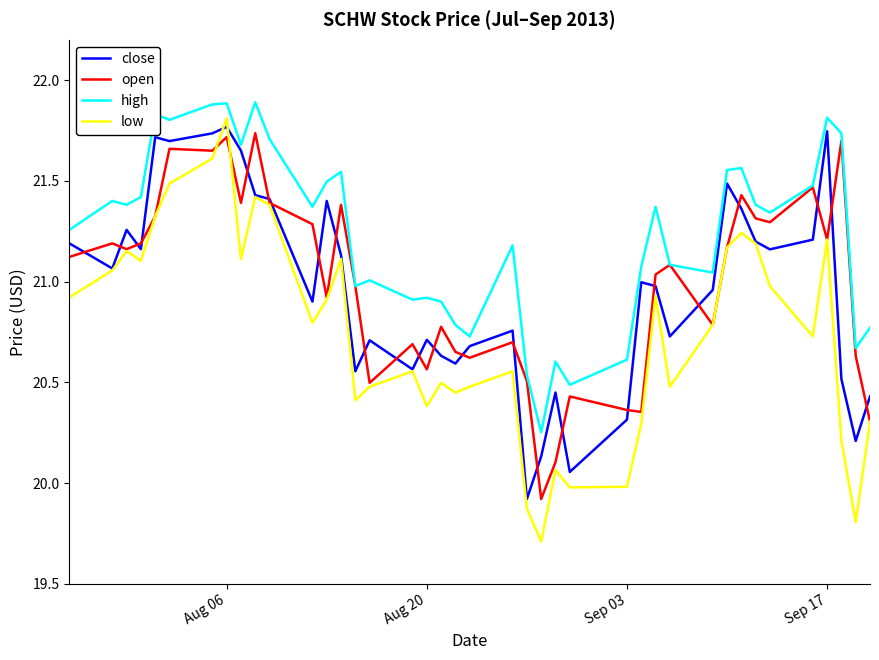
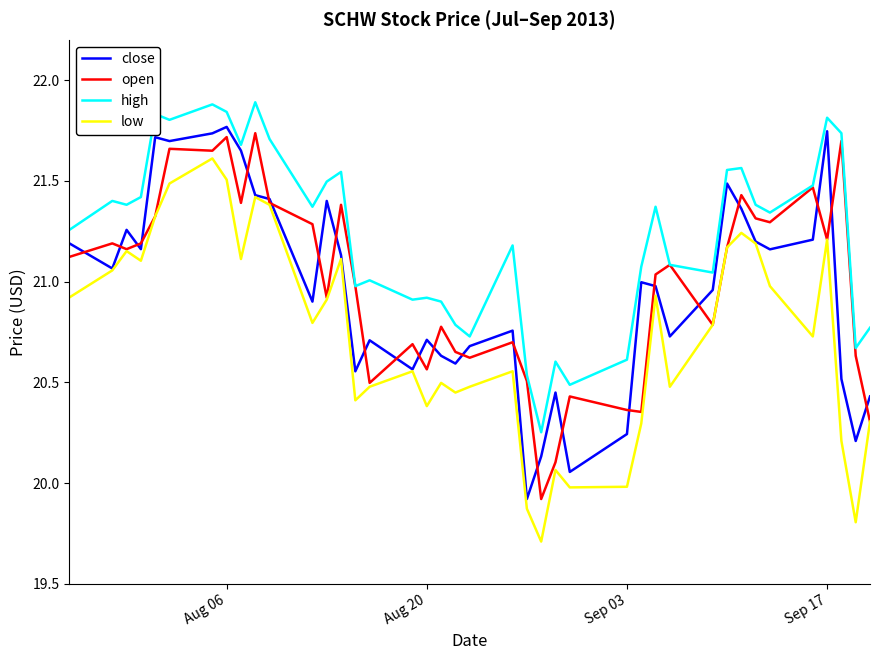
  {
    "close": {
      "Aug 06": 21.77,
      "Aug 20": 20.71,
-     "Sep 03": 20.32,
+     "Sep 03": 20.24,
      "Sep 17": 21.75
    },
    "open": {
      "Aug 06": 21.72,
      "Aug 20": 20.56,
      "Sep 03": 20.36
    },
    "high": {
-     "Aug 06": 21.89,
+     "Aug 06": 21.84,
      "Aug 20": 20.92,
      "Sep 03": 20.61,
      "Sep 17": 21.81
    },
    "low": {
-     "Aug 06": 21.81,
+     "Aug 06": 21.51,
      "Aug 20": 20.38,
      "Sep 03": 19.98
    }
  }
